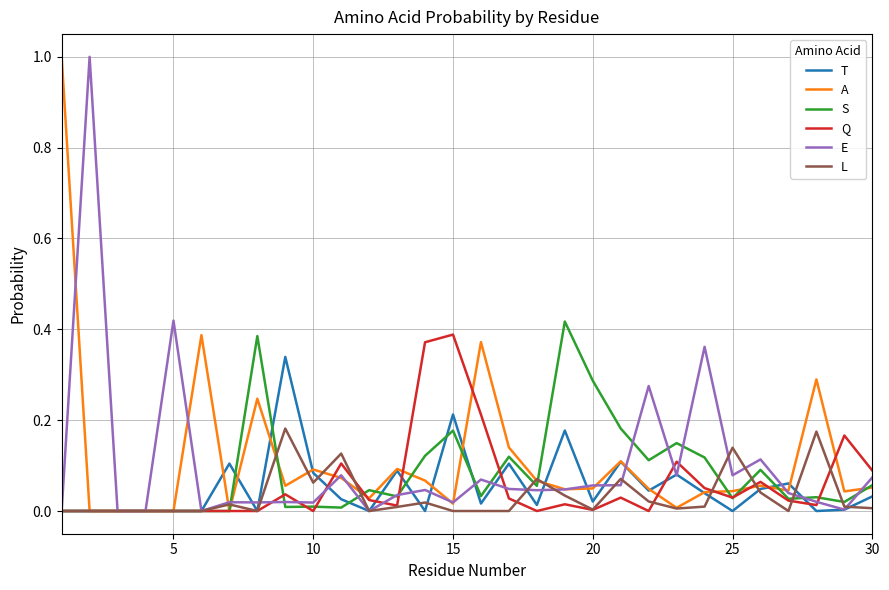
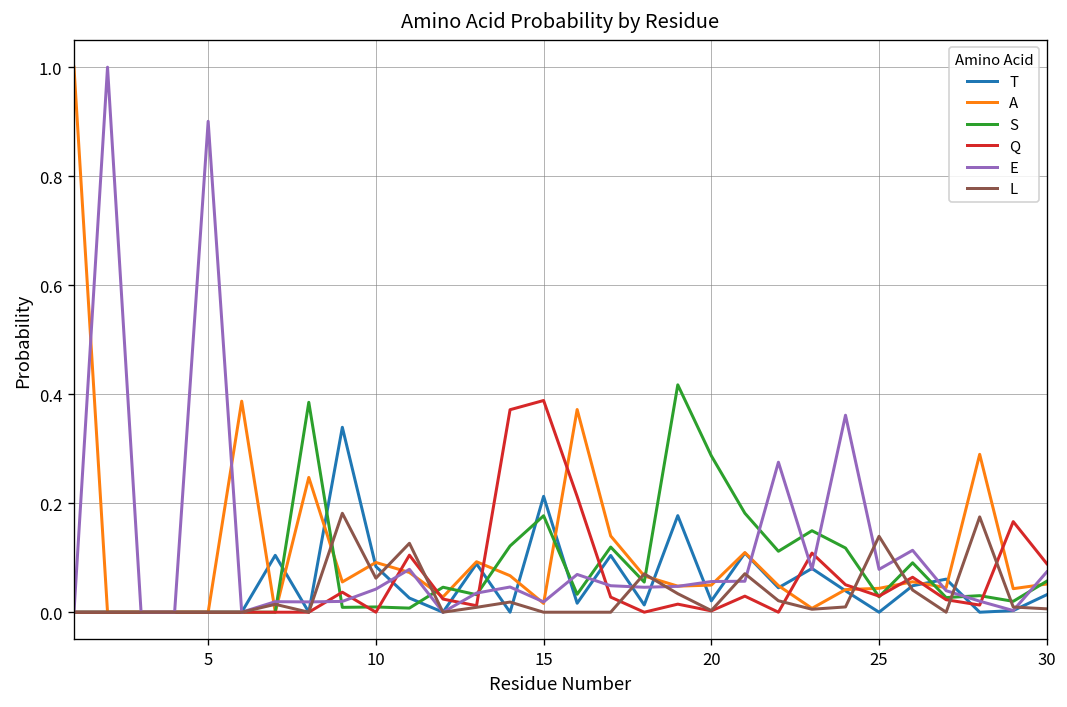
  {
    "T": {
      "10": 0.08,
      "15": 0.21,
      "20": 0.02,
      "25": 0.00,
      "30": 0.03
    },
    "A": {
      "10": 0.09,
      "20": 0.05,
      "25": 0.04
    },
    "S": {
      "10": 0.01,
      "15": 0.18,
      "20": 0.29
    },
    "Q": {
      "10": 0.00,
      "15": 0.39,
      "30": 0.09
    },
    "E": {
-     "5": 0.42,
-     "10": 0.02,
+     "5": 0.90,
+     "10": 0.04,
      "20": 0.06,
      "25": 0.08,
      "30": 0.07
    },
    "L": {
      "10": 0.06,
      "15": 0.00,
      "25": 0.14,
      "30": 0.01
    }
  }
